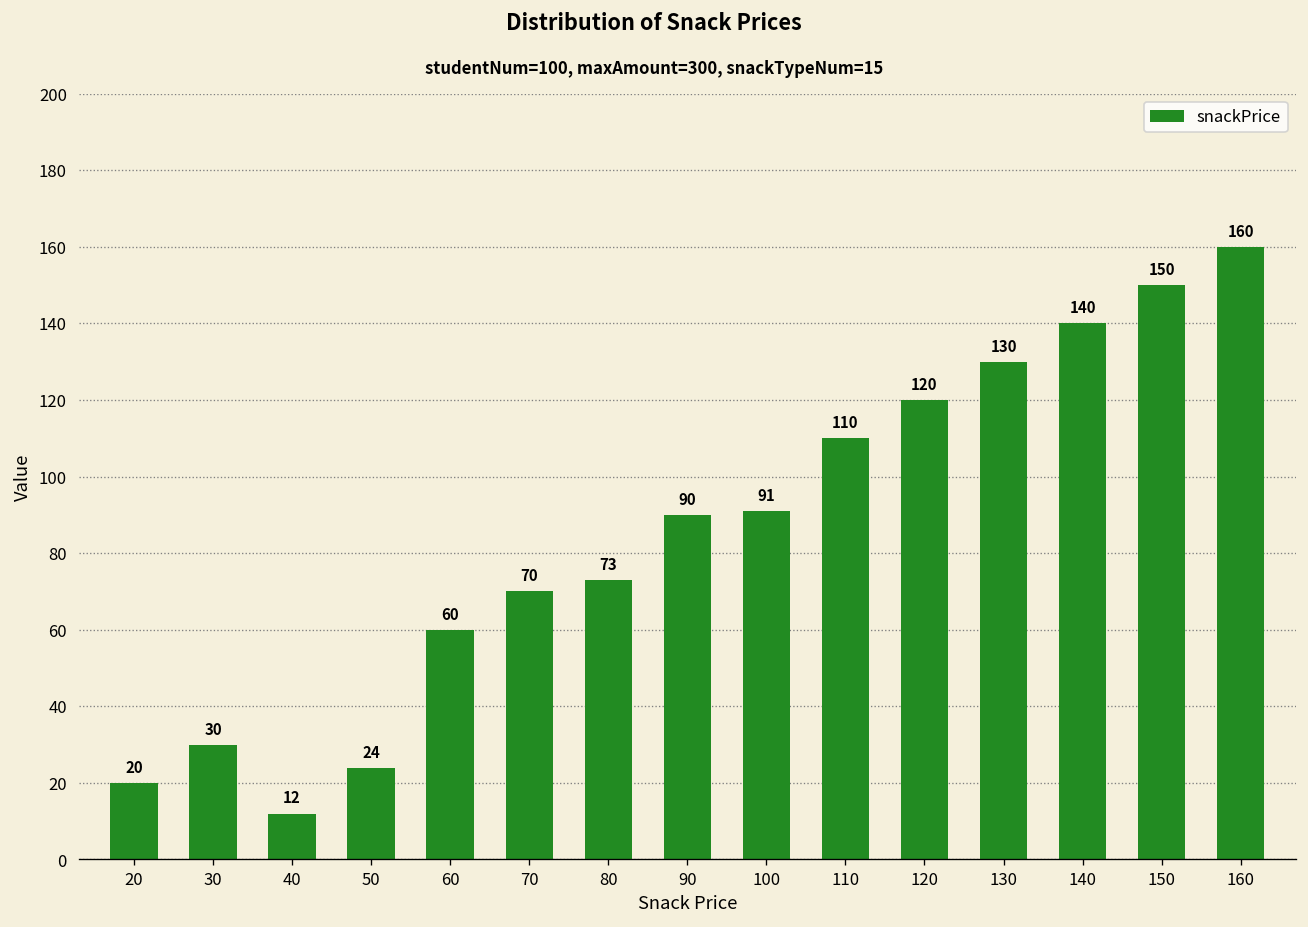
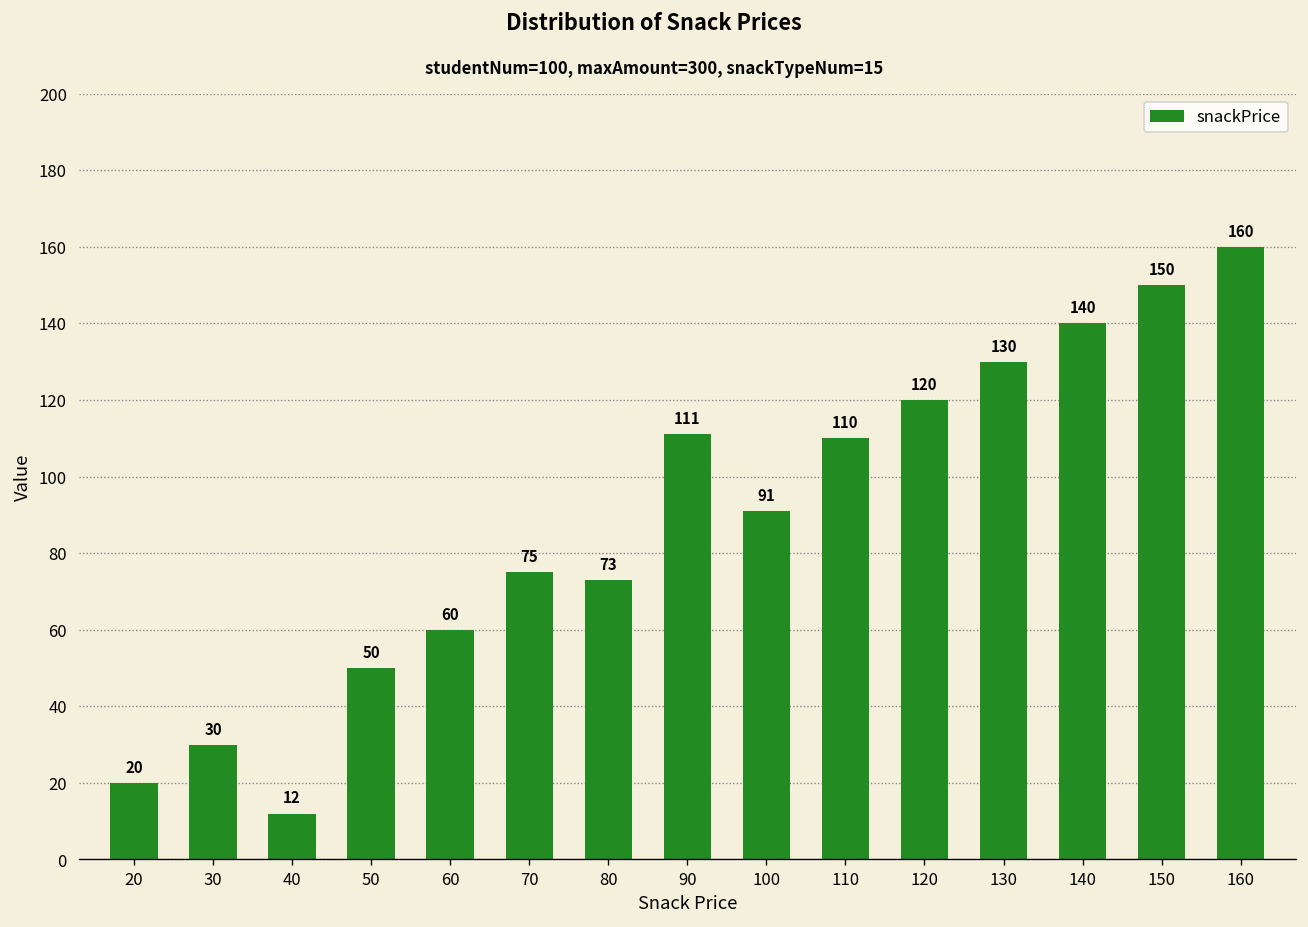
  {
    "20": 20,
    "30": 30,
    "40": 12,
-   "50": 24,
+   "50": 50,
    "60": 60,
-   "70": 70,
+   "70": 75,
    "80": 73,
-   "90": 90,
+   "90": 111,
    "100": 91,
    "110": 110,
    "120": 120,
    "130": 130,
    "140": 140,
    "150": 150,
    "160": 160
  }
